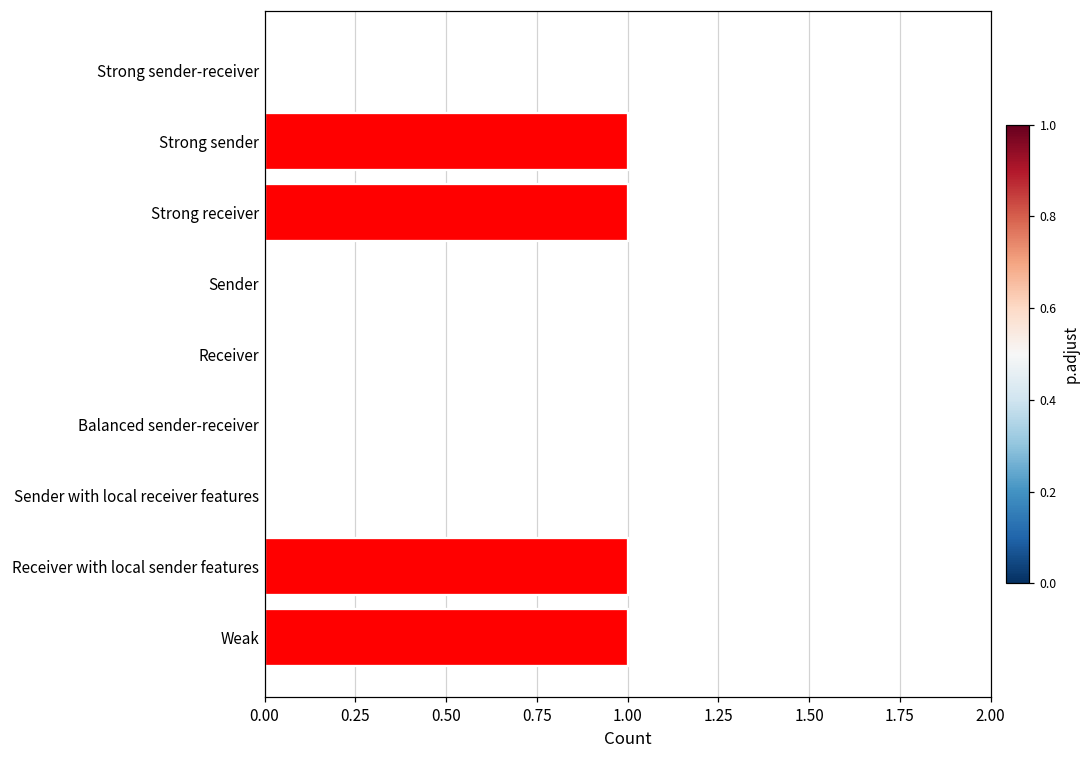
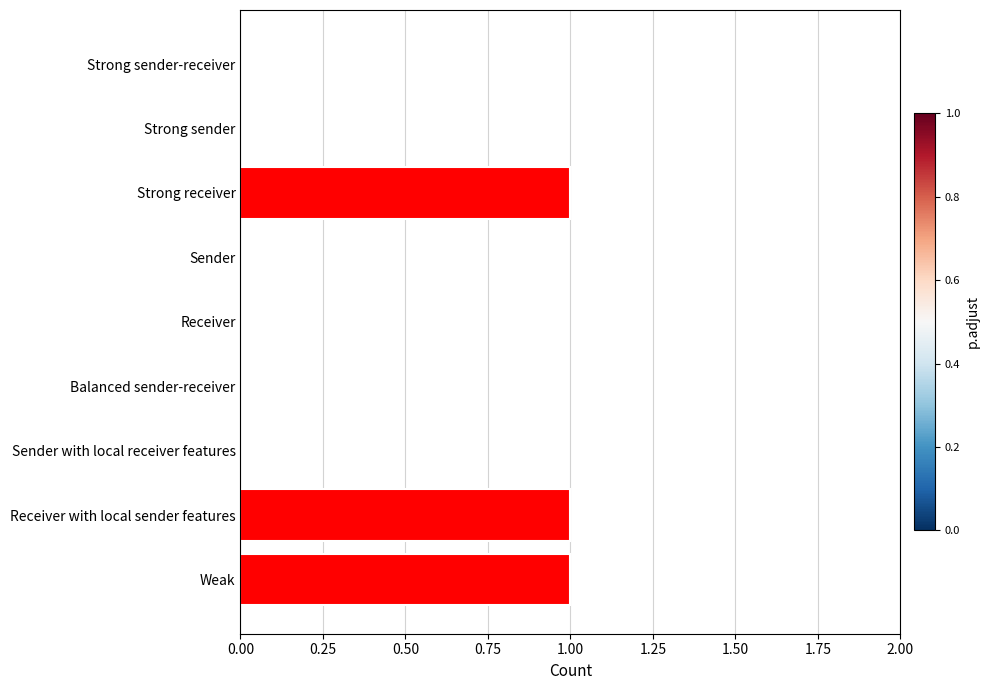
  {
    "Strong sender-receiver": 0,
-   "Strong sender": 1,
+   "Strong sender": 0,
    "Strong receiver": 1,
    "Sender": 0,
    "Receiver": 0,
    "Balanced sender-receiver": 0,
    "Sender with local receiver features": 0,
    "Receiver with local sender features": 1,
    "Weak": 1
  }
